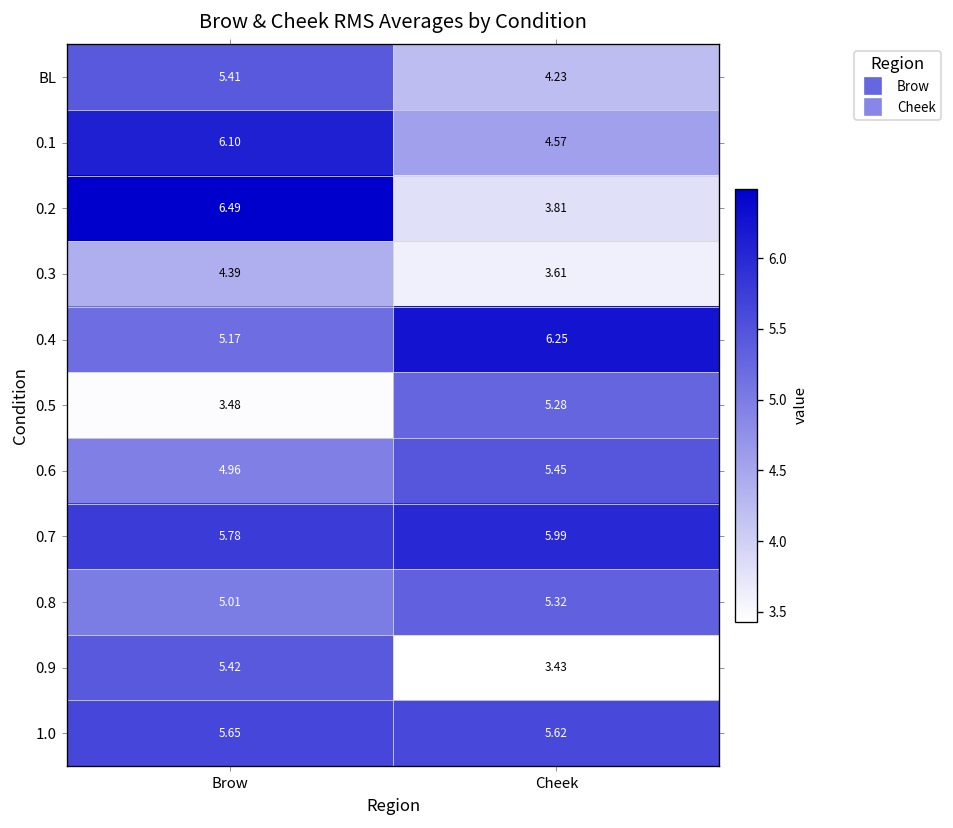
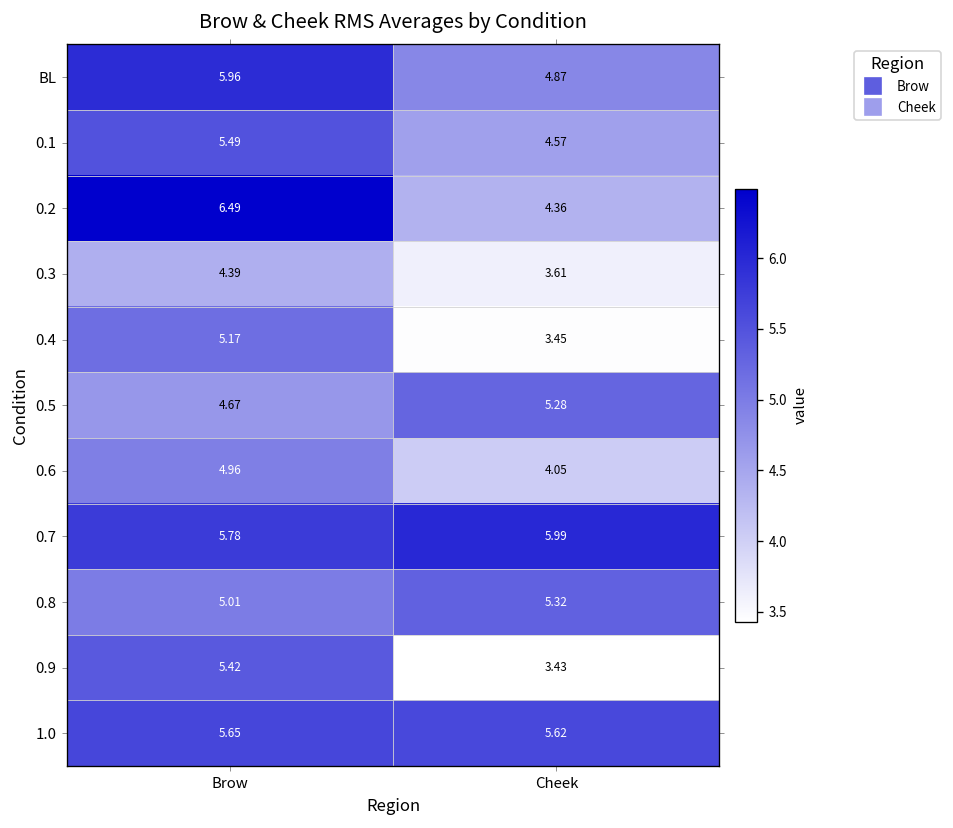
  {
    "BL": {
-     "Brow": 5.41,
-     "Cheek": 4.23
+     "Brow": 5.96,
+     "Cheek": 4.87
    },
    "0.1": {
-     "Brow": 6.10,
+     "Brow": 5.49,
      "Cheek": 4.57
    },
    "0.2": {
      "Brow": 6.49,
-     "Cheek": 3.81
+     "Cheek": 4.36
    },
    "0.3": {
      "Brow": 4.39,
      "Cheek": 3.61
    },
    "0.4": {
      "Brow": 5.17,
-     "Cheek": 6.25
+     "Cheek": 3.45
    },
    "0.5": {
-     "Brow": 3.48,
+     "Brow": 4.67,
      "Cheek": 5.28
    },
    "0.6": {
      "Brow": 4.96,
-     "Cheek": 5.45
+     "Cheek": 4.05
    },
    "0.7": {
      "Brow": 5.78,
      "Cheek": 5.99
    },
    "0.8": {
      "Brow": 5.01,
      "Cheek": 5.32
    },
    "0.9": {
      "Brow": 5.42,
      "Cheek": 3.43
    },
    "1.0": {
      "Brow": 5.65,
      "Cheek": 5.62
    }
  }
